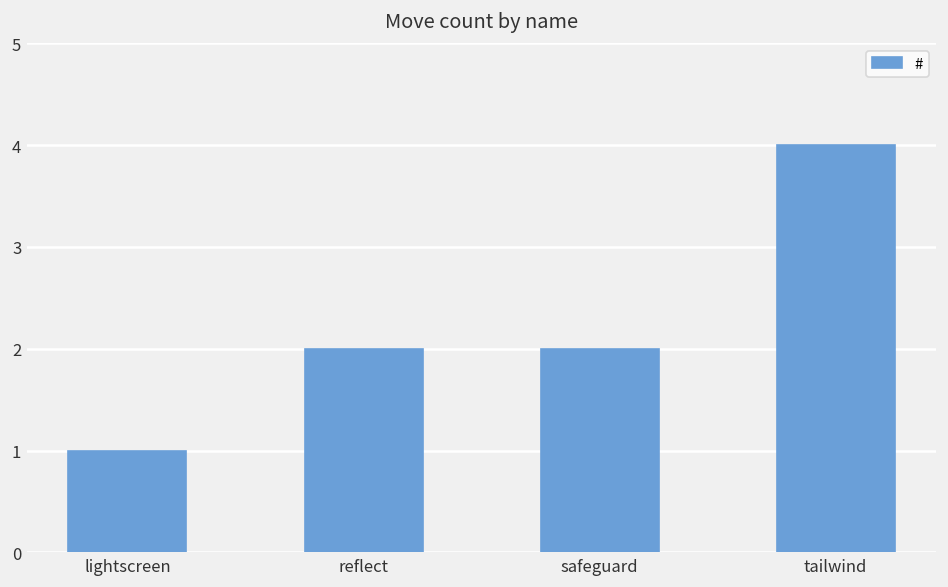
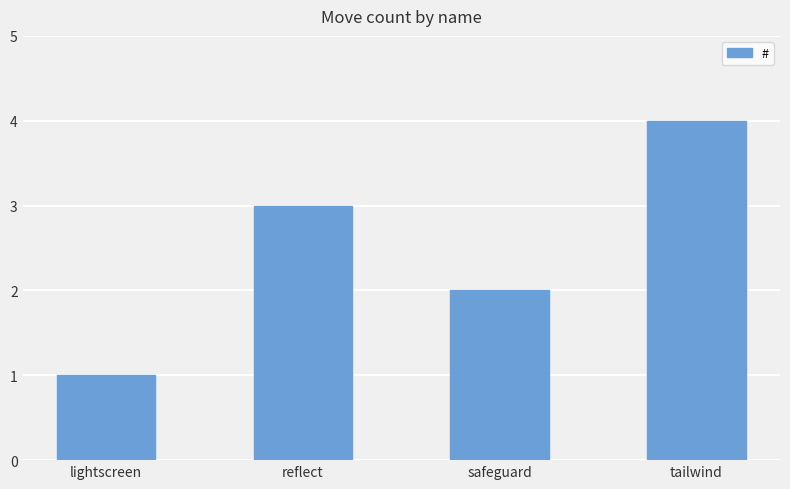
  {
    "lightscreen": 1,
-   "reflect": 2,
+   "reflect": 3,
    "safeguard": 2,
    "tailwind": 4
  }
